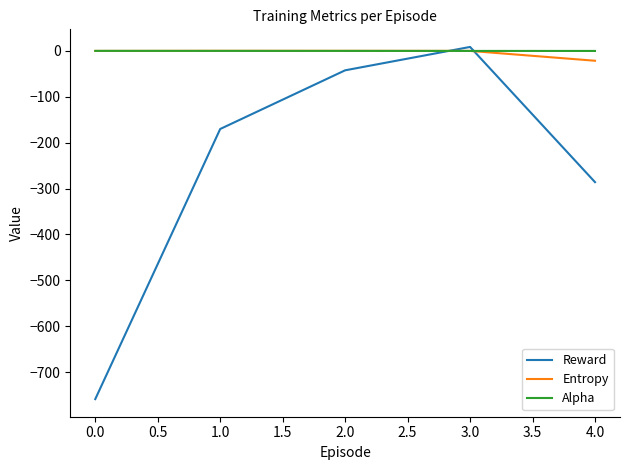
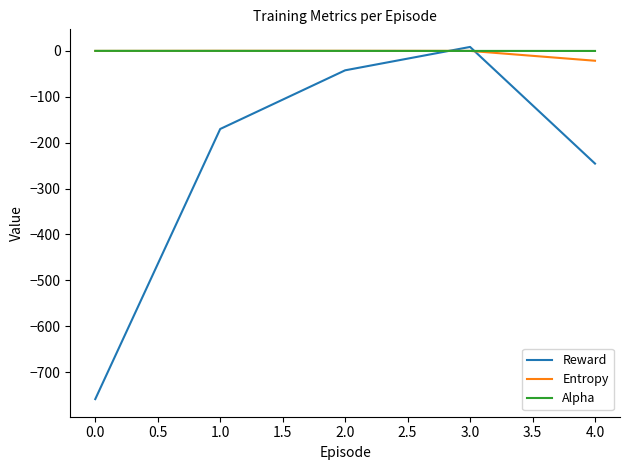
  {
    "Reward": {
      "0.0": -760,
      "1.0": -170,
      "2.0": -40,
      "3.0": 10,
-     "4.0": -290
+     "4.0": -250
    },
    "Entropy": {
      "4.0": -20
    },
    "Alpha": {
      "4.0": 0
    }
  }
